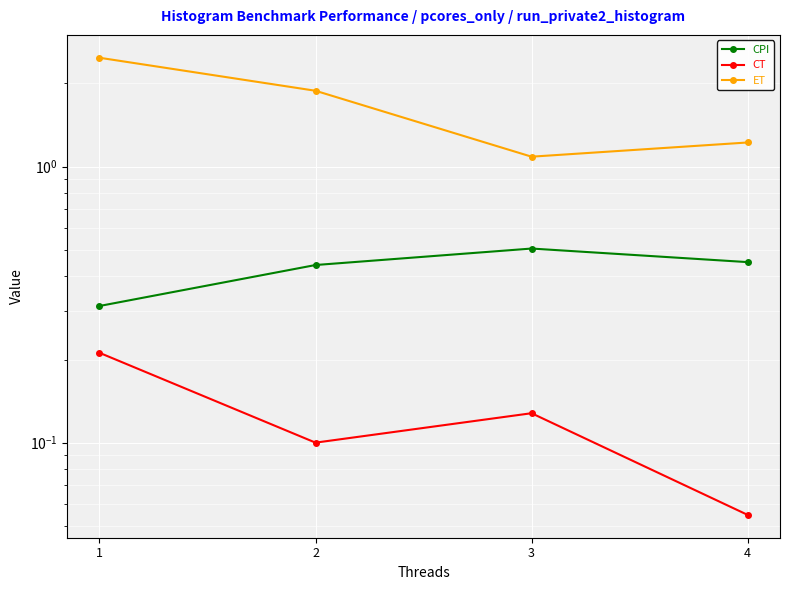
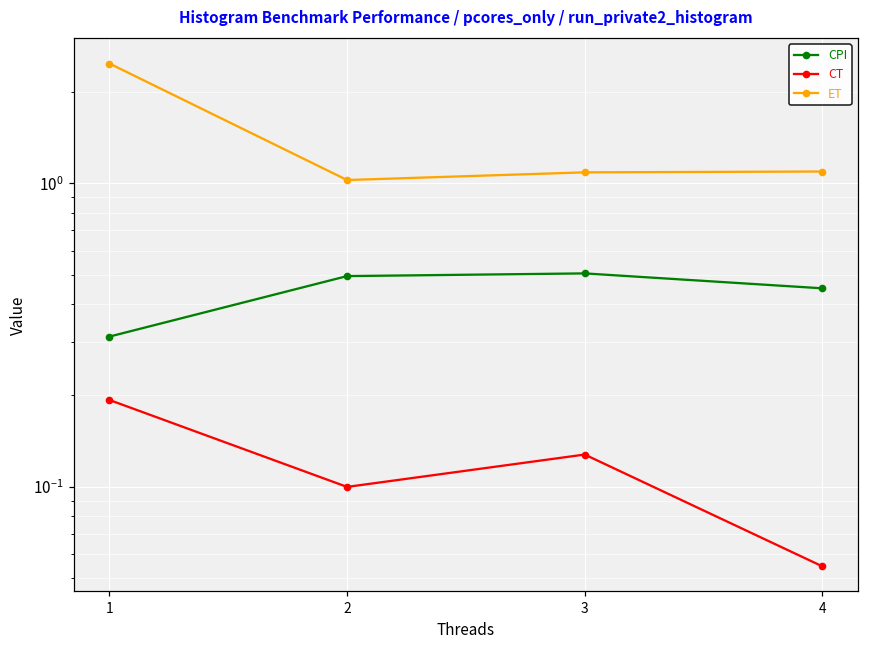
  {
    "CPI": {
      "1": 0.31,
-     "2": 0.44,
+     "2": 0.49,
      "3": 0.50,
      "4": 0.45
    },
    "CT": {
-     "1": 0.21,
+     "1": 0.19,
      "2": 0.10,
      "3": 0.13,
      "4": 0.055
    },
    "ET": {
      "1": 2.5,
-     "2": 1.9,
+     "2": 1.02,
      "3": 1.09,
-     "4": 1.2
+     "4": 1.09
    }
  }
